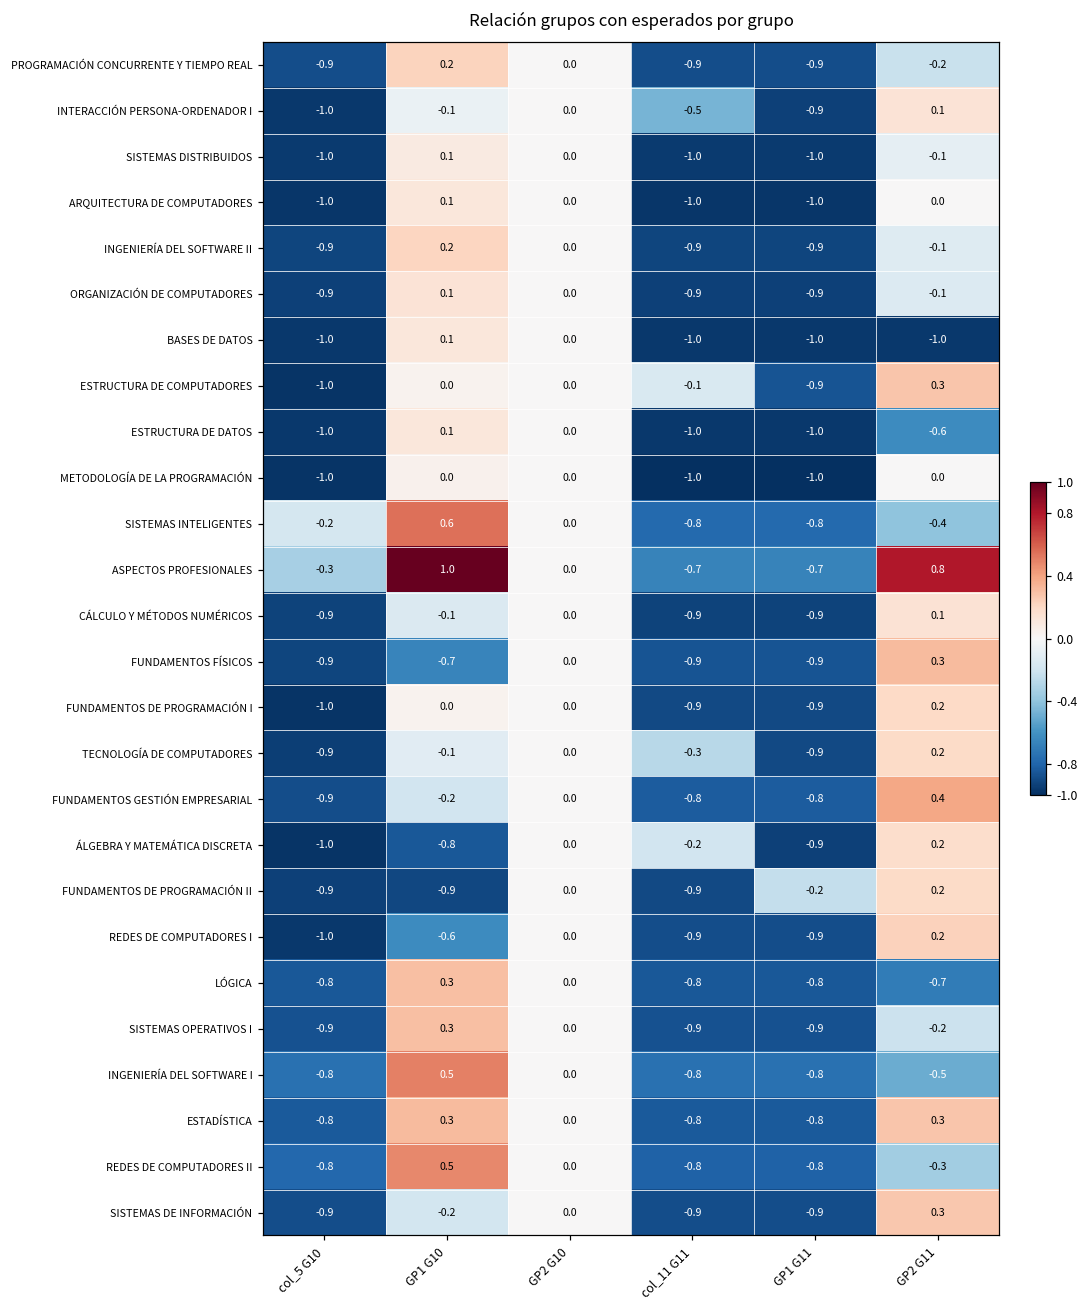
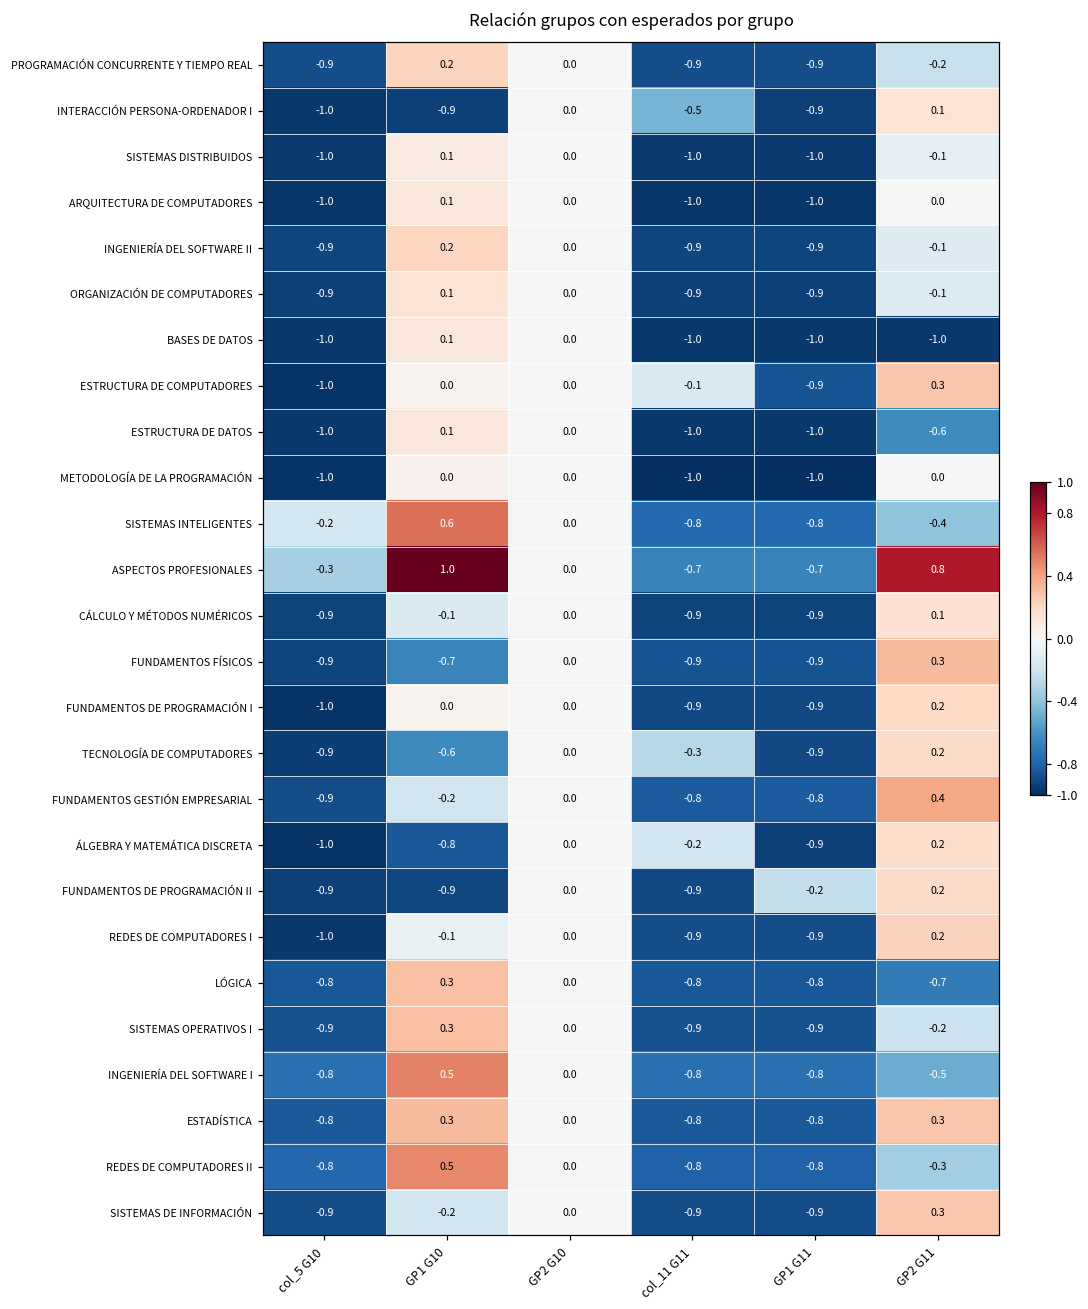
  {
    "PROGRAMACIÓN CONCURRENTE Y TIEMPO REAL": {
      "col_5 G10": -0.9,
      "GP1 G10": 0.2,
      "GP2 G10": 0.0,
      "col_11 G11": -0.9,
      "GP1 G11": -0.9,
      "GP2 G11": -0.2
    },
    "INTERACCIÓN PERSONA-ORDENADOR I": {
      "col_5 G10": -1.0,
-     "GP1 G10": -0.1,
+     "GP1 G10": -0.9,
      "GP2 G10": 0.0,
      "col_11 G11": -0.5,
      "GP1 G11": -0.9,
      "GP2 G11": 0.1
    },
    "SISTEMAS DISTRIBUIDOS": {
      "col_5 G10": -1.0,
      "GP1 G10": 0.1,
      "GP2 G10": 0.0,
      "col_11 G11": -1.0,
      "GP1 G11": -1.0,
      "GP2 G11": -0.1
    },
    "ARQUITECTURA DE COMPUTADORES": {
      "col_5 G10": -1.0,
      "GP1 G10": 0.1,
      "GP2 G10": 0.0,
      "col_11 G11": -1.0,
      "GP1 G11": -1.0,
      "GP2 G11": 0.0
    },
    "INGENIERÍA DEL SOFTWARE II": {
      "col_5 G10": -0.9,
      "GP1 G10": 0.2,
      "GP2 G10": 0.0,
      "col_11 G11": -0.9,
      "GP1 G11": -0.9,
      "GP2 G11": -0.1
    },
    "ORGANIZACIÓN DE COMPUTADORES": {
      "col_5 G10": -0.9,
      "GP1 G10": 0.1,
      "GP2 G10": 0.0,
      "col_11 G11": -0.9,
      "GP1 G11": -0.9,
      "GP2 G11": -0.1
    },
    "BASES DE DATOS": {
      "col_5 G10": -1.0,
      "GP1 G10": 0.1,
      "GP2 G10": 0.0,
      "col_11 G11": -1.0,
      "GP1 G11": -1.0,
      "GP2 G11": -1.0
    },
    "ESTRUCTURA DE COMPUTADORES": {
      "col_5 G10": -1.0,
      "GP1 G10": 0.0,
      "GP2 G10": 0.0,
      "col_11 G11": -0.1,
      "GP1 G11": -0.9,
      "GP2 G11": 0.3
    },
    "ESTRUCTURA DE DATOS": {
      "col_5 G10": -1.0,
      "GP1 G10": 0.1,
      "GP2 G10": 0.0,
      "col_11 G11": -1.0,
      "GP1 G11": -1.0,
      "GP2 G11": -0.6
    },
    "METODOLOGÍA DE LA PROGRAMACIÓN": {
      "col_5 G10": -1.0,
      "GP1 G10": 0.0,
      "GP2 G10": 0.0,
      "col_11 G11": -1.0,
      "GP1 G11": -1.0,
      "GP2 G11": 0.0
    },
    "SISTEMAS INTELIGENTES": {
      "col_5 G10": -0.2,
      "GP1 G10": 0.6,
      "GP2 G10": 0.0,
      "col_11 G11": -0.8,
      "GP1 G11": -0.8,
      "GP2 G11": -0.4
    },
    "ASPECTOS PROFESIONALES": {
      "col_5 G10": -0.3,
      "GP1 G10": 1.0,
      "GP2 G10": 0.0,
      "col_11 G11": -0.7,
      "GP1 G11": -0.7,
      "GP2 G11": 0.8
    },
    "CÁLCULO Y MÉTODOS NUMÉRICOS": {
      "col_5 G10": -0.9,
      "GP1 G10": -0.1,
      "GP2 G10": 0.0,
      "col_11 G11": -0.9,
      "GP1 G11": -0.9,
      "GP2 G11": 0.1
    },
    "FUNDAMENTOS FÍSICOS": {
      "col_5 G10": -0.9,
      "GP1 G10": -0.7,
      "GP2 G10": 0.0,
      "col_11 G11": -0.9,
      "GP1 G11": -0.9,
      "GP2 G11": 0.3
    },
    "FUNDAMENTOS DE PROGRAMACIÓN I": {
      "col_5 G10": -1.0,
      "GP1 G10": 0.0,
      "GP2 G10": 0.0,
      "col_11 G11": -0.9,
      "GP1 G11": -0.9,
      "GP2 G11": 0.2
    },
    "TECNOLOGÍA DE COMPUTADORES": {
      "col_5 G10": -0.9,
-     "GP1 G10": -0.1,
+     "GP1 G10": -0.6,
      "GP2 G10": 0.0,
      "col_11 G11": -0.3,
      "GP1 G11": -0.9,
      "GP2 G11": 0.2
    },
    "FUNDAMENTOS GESTIÓN EMPRESARIAL": {
      "col_5 G10": -0.9,
      "GP1 G10": -0.2,
      "GP2 G10": 0.0,
      "col_11 G11": -0.8,
      "GP1 G11": -0.8,
      "GP2 G11": 0.4
    },
    "ÁLGEBRA Y MATEMÁTICA DISCRETA": {
      "col_5 G10": -1.0,
      "GP1 G10": -0.8,
      "GP2 G10": 0.0,
      "col_11 G11": -0.2,
      "GP1 G11": -0.9,
      "GP2 G11": 0.2
    },
    "FUNDAMENTOS DE PROGRAMACIÓN II": {
      "col_5 G10": -0.9,
      "GP1 G10": -0.9,
      "GP2 G10": 0.0,
      "col_11 G11": -0.9,
      "GP1 G11": -0.2,
      "GP2 G11": 0.2
    },
    "REDES DE COMPUTADORES I": {
      "col_5 G10": -1.0,
-     "GP1 G10": -0.6,
+     "GP1 G10": -0.1,
      "GP2 G10": 0.0,
      "col_11 G11": -0.9,
      "GP1 G11": -0.9,
      "GP2 G11": 0.2
    },
    "LÓGICA": {
      "col_5 G10": -0.8,
      "GP1 G10": 0.3,
      "GP2 G10": 0.0,
      "col_11 G11": -0.8,
      "GP1 G11": -0.8,
      "GP2 G11": -0.7
    },
    "SISTEMAS OPERATIVOS I": {
      "col_5 G10": -0.9,
      "GP1 G10": 0.3,
      "GP2 G10": 0.0,
      "col_11 G11": -0.9,
      "GP1 G11": -0.9,
      "GP2 G11": -0.2
    },
    "INGENIERÍA DEL SOFTWARE I": {
      "col_5 G10": -0.8,
      "GP1 G10": 0.5,
      "GP2 G10": 0.0,
      "col_11 G11": -0.8,
      "GP1 G11": -0.8,
      "GP2 G11": -0.5
    },
    "ESTADÍSTICA": {
      "col_5 G10": -0.8,
      "GP1 G10": 0.3,
      "GP2 G10": 0.0,
      "col_11 G11": -0.8,
      "GP1 G11": -0.8,
      "GP2 G11": 0.3
    },
    "REDES DE COMPUTADORES II": {
      "col_5 G10": -0.8,
      "GP1 G10": 0.5,
      "GP2 G10": 0.0,
      "col_11 G11": -0.8,
      "GP1 G11": -0.8,
      "GP2 G11": -0.3
    },
    "SISTEMAS DE INFORMACIÓN": {
      "col_5 G10": -0.9,
      "GP1 G10": -0.2,
      "GP2 G10": 0.0,
      "col_11 G11": -0.9,
      "GP1 G11": -0.9,
      "GP2 G11": 0.3
    }
  }
